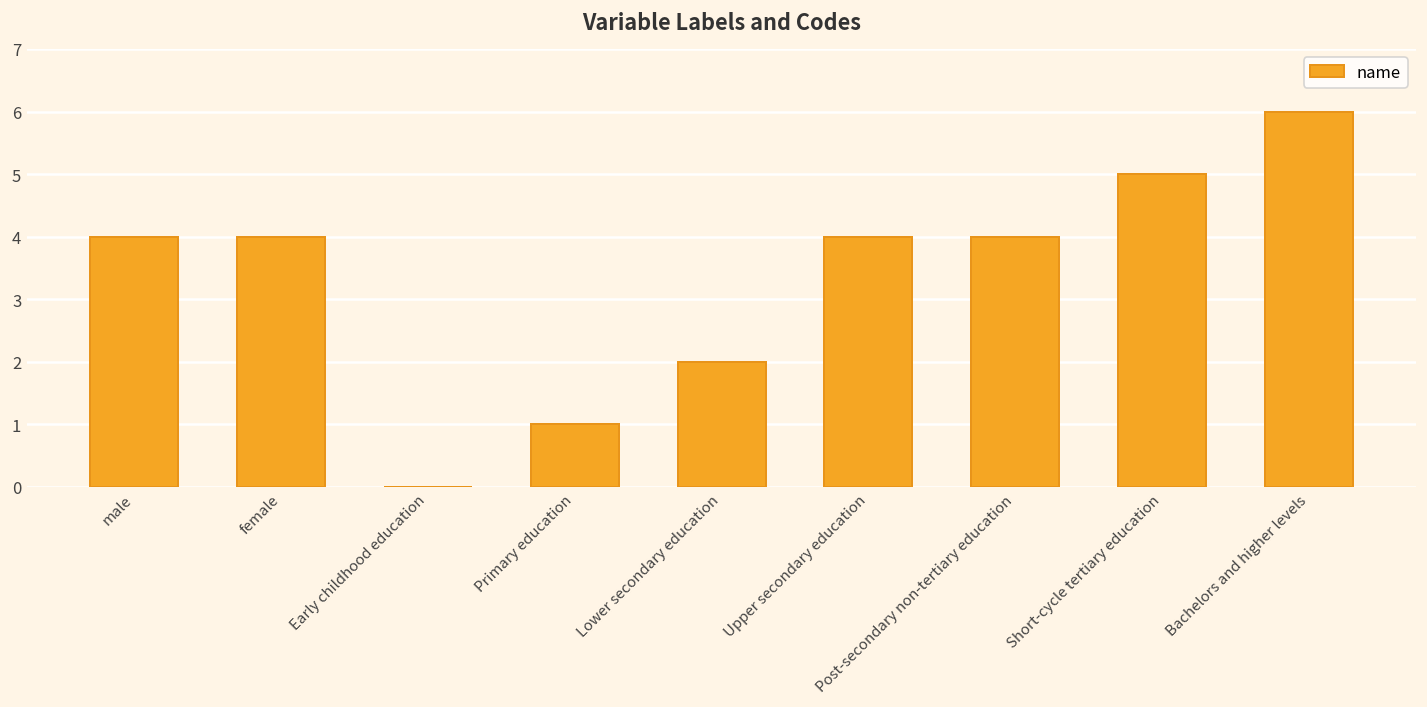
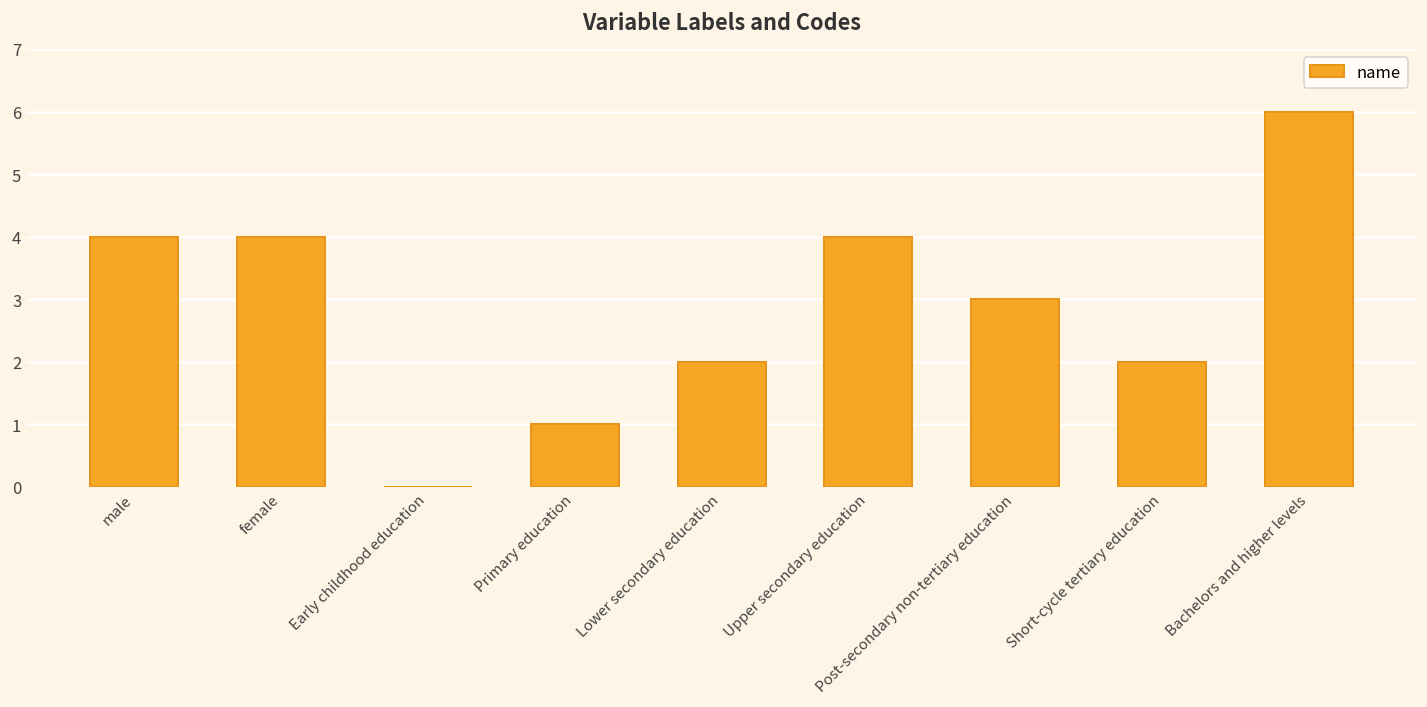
  {
    "male": 4,
    "female": 4,
    "Early childhood education": 0,
    "Primary education": 1,
    "Lower secondary education": 2,
    "Upper secondary education": 4,
-   "Post-secondary non-tertiary education": 4,
-   "Short-cycle tertiary education": 5,
+   "Post-secondary non-tertiary education": 3,
+   "Short-cycle tertiary education": 2,
    "Bachelors and higher levels": 6
  }
